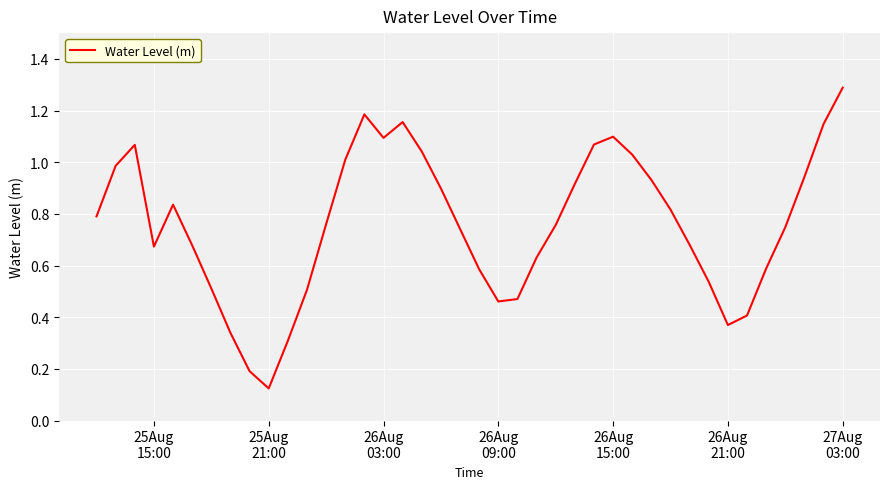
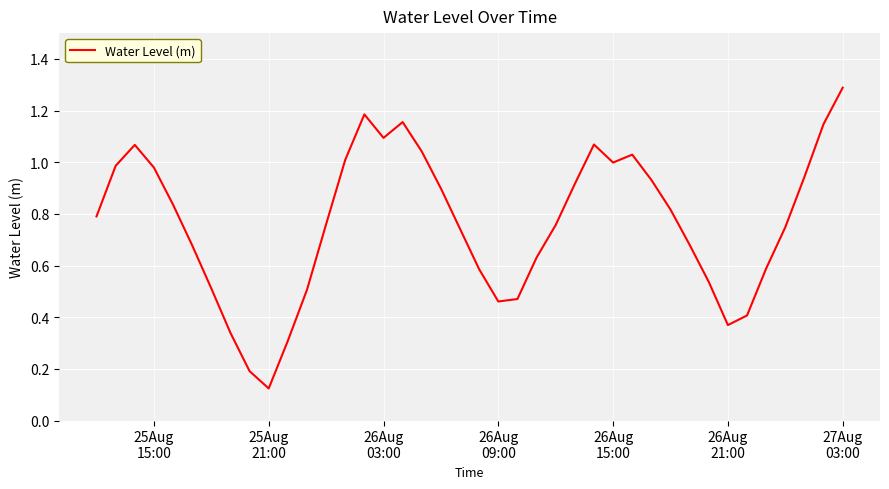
  {
-   "25Aug 15:00": 0.67,
+   "25Aug 15:00": 0.98,
    "25Aug 21:00": 0.12,
    "26Aug 03:00": 1.09,
    "26Aug 09:00": 0.46,
-   "26Aug 15:00": 1.10,
+   "26Aug 15:00": 1.00,
    "26Aug 21:00": 0.37,
    "27Aug 03:00": 1.29
  }
